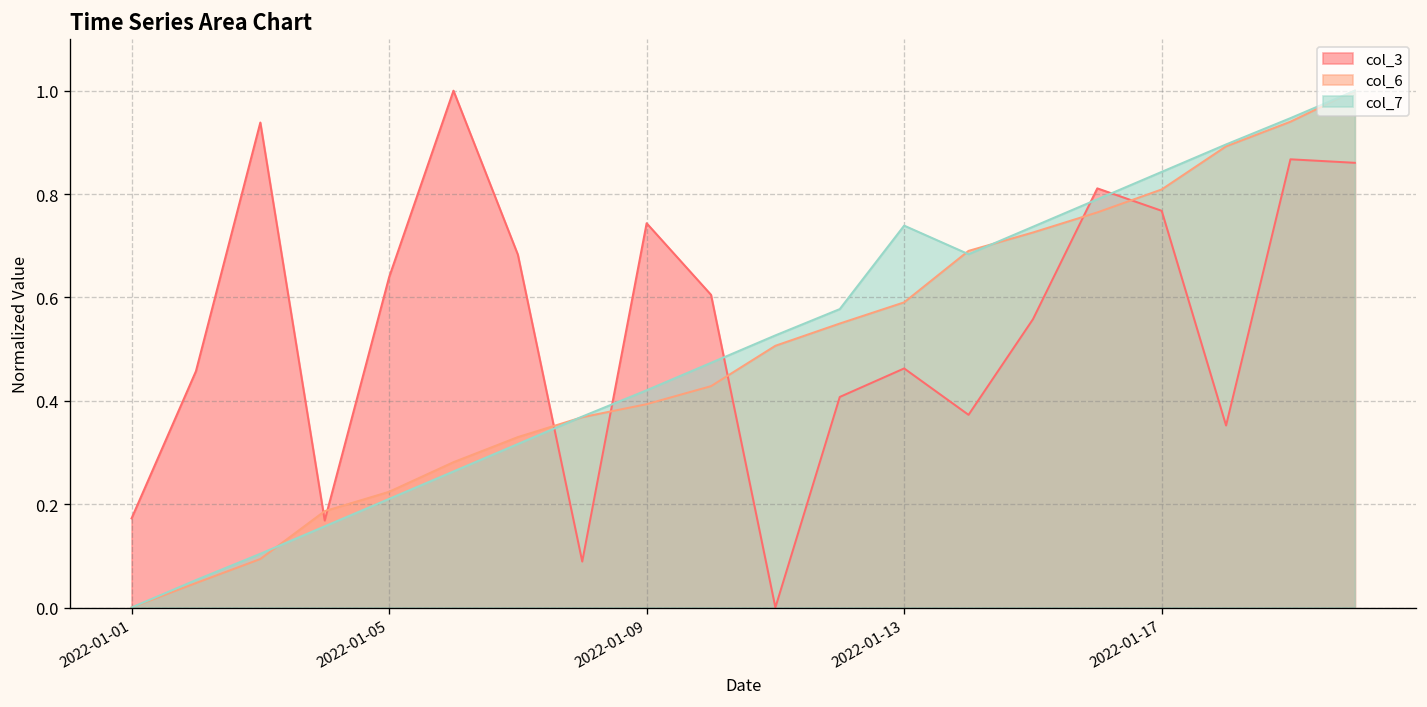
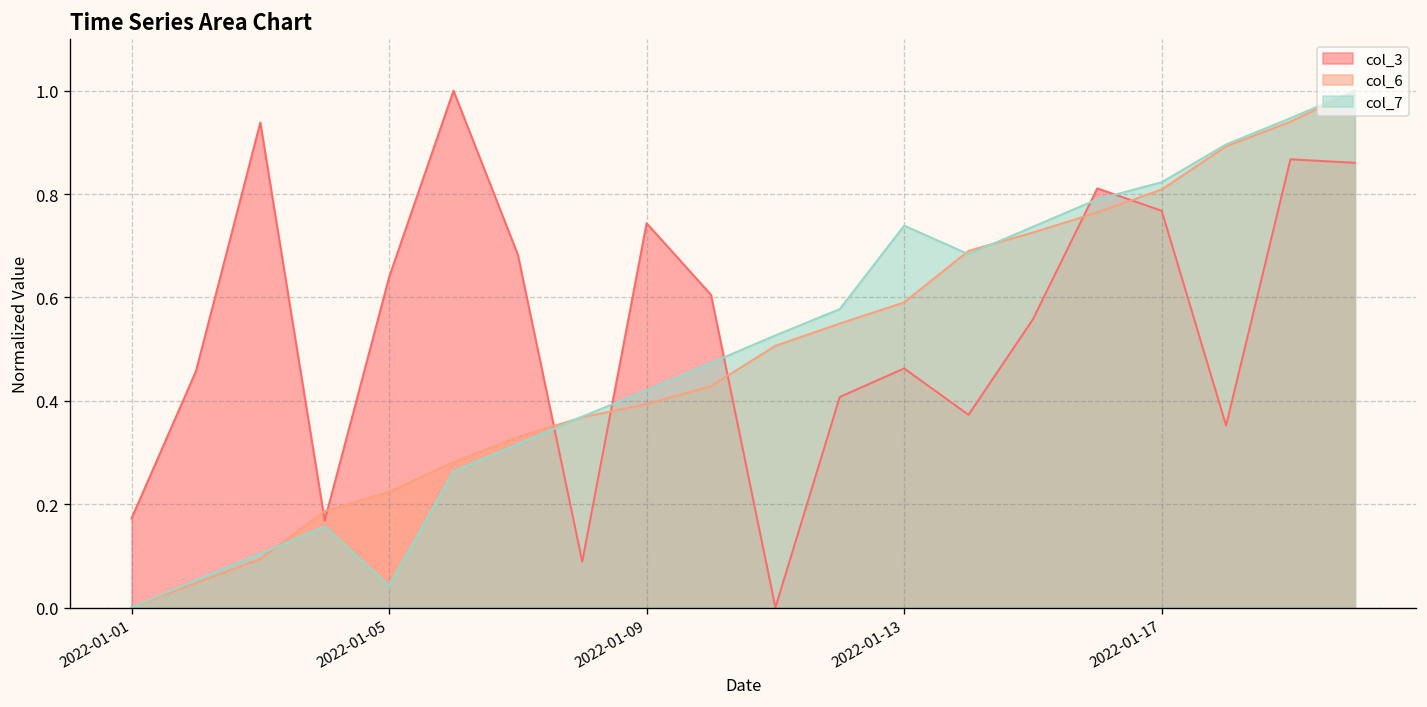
  {
    "col_7": {
-     "2022-01-05": 0.21,
+     "2022-01-05": 0.04,
      "2022-01-09": 0.42,
      "2022-01-13": 0.74,
-     "2022-01-17": 0.84
+     "2022-01-17": 0.82
    }
  }
